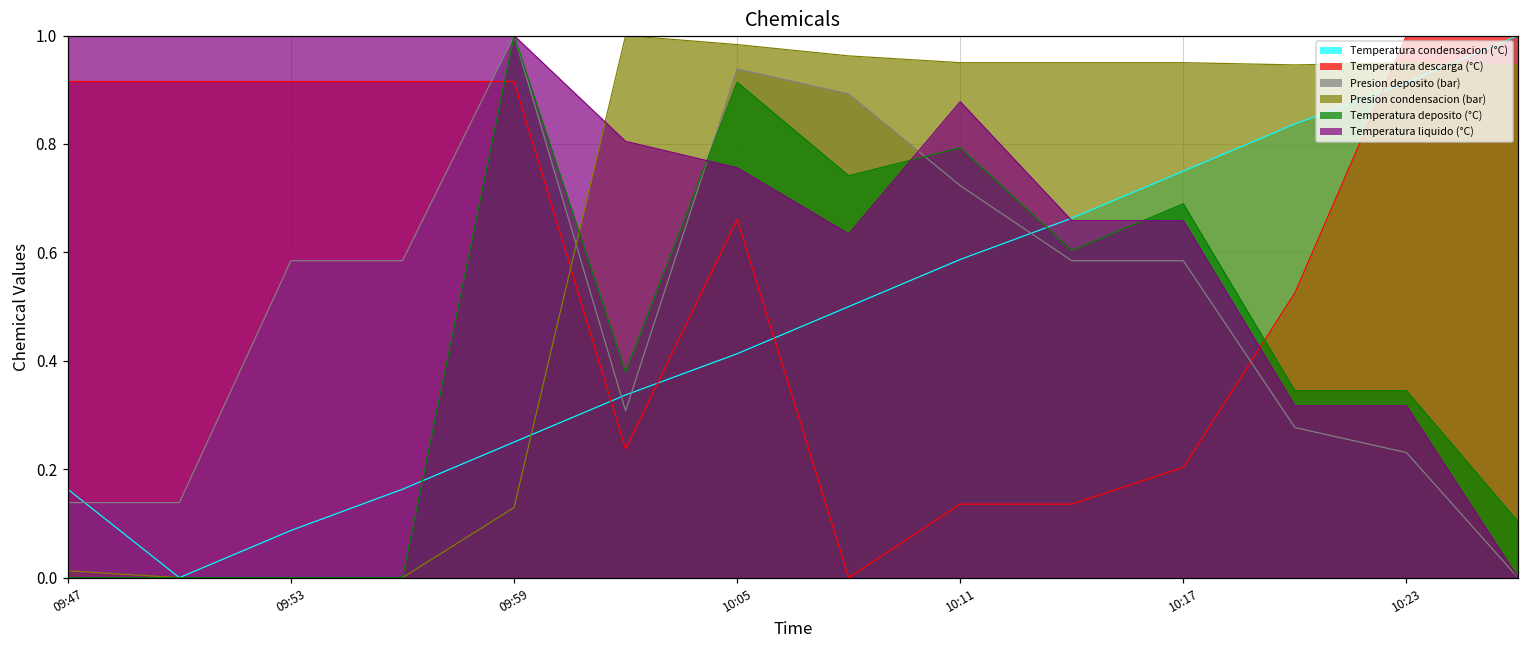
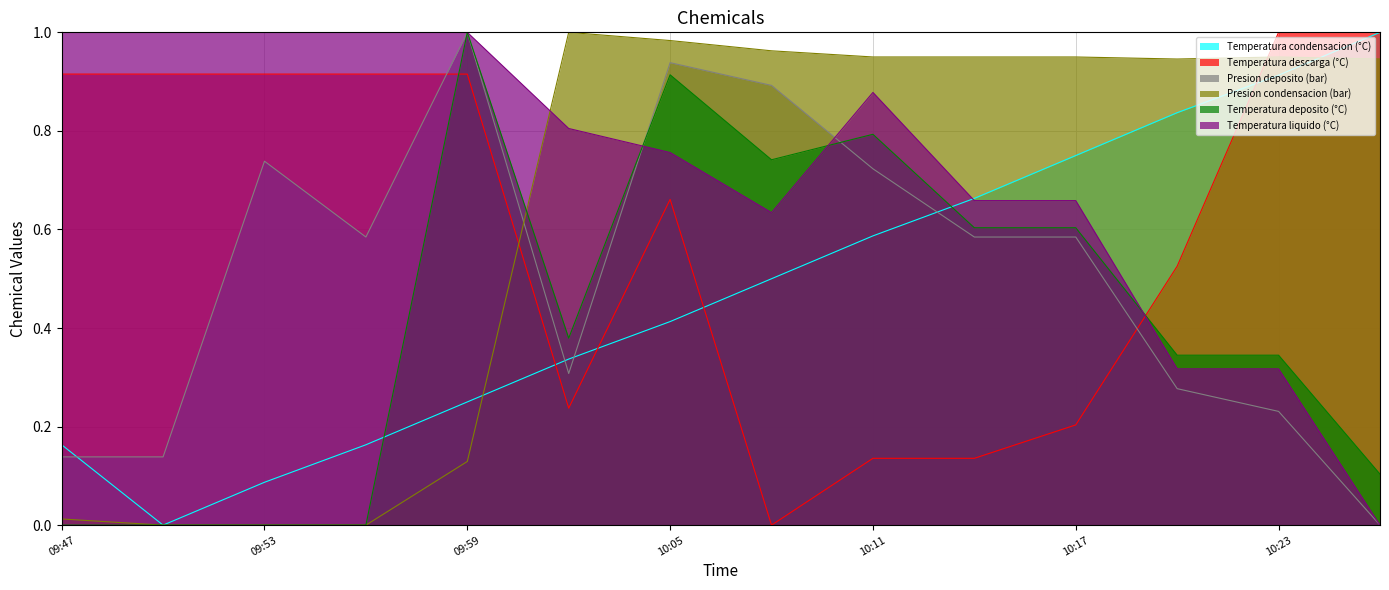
  {
    "Temperatura condensacion (°C)": {
      "09:47": 0.16,
      "09:53": 0.09,
      "09:59": 0.25,
      "10:05": 0.41,
      "10:11": 0.59,
      "10:17": 0.75
    },
    "Temperatura descarga (°C)": {
      "09:47": 0.92,
      "09:53": 0.92,
      "09:59": 0.92,
      "10:05": 0.66,
      "10:11": 0.14,
      "10:17": 0.20,
      "10:23": 1.00
    },
    "Presion deposito (bar)": {
      "09:47": 0.14,
-     "09:53": 0.58,
+     "09:53": 0.74,
      "10:05": 0.94,
      "10:11": 0.72,
      "10:17": 0.58,
      "10:23": 0.23
    },
    "Presion condensacion (bar)": {
      "09:47": 0.01,
      "09:59": 0.13,
      "10:05": 0.98,
      "10:11": 0.95,
      "10:17": 0.95
    },
    "Temperatura deposito (°C)": {
      "09:47": 0.00,
      "10:05": 0.91,
      "10:11": 0.79,
-     "10:17": 0.69,
+     "10:17": 0.60,
      "10:23": 0.34
    },
    "Temperatura liquido (°C)": {
      "09:47": 1.00,
      "09:53": 1.00,
      "10:05": 0.76,
      "10:11": 0.88,
      "10:17": 0.66,
      "10:23": 0.32
    }
  }
